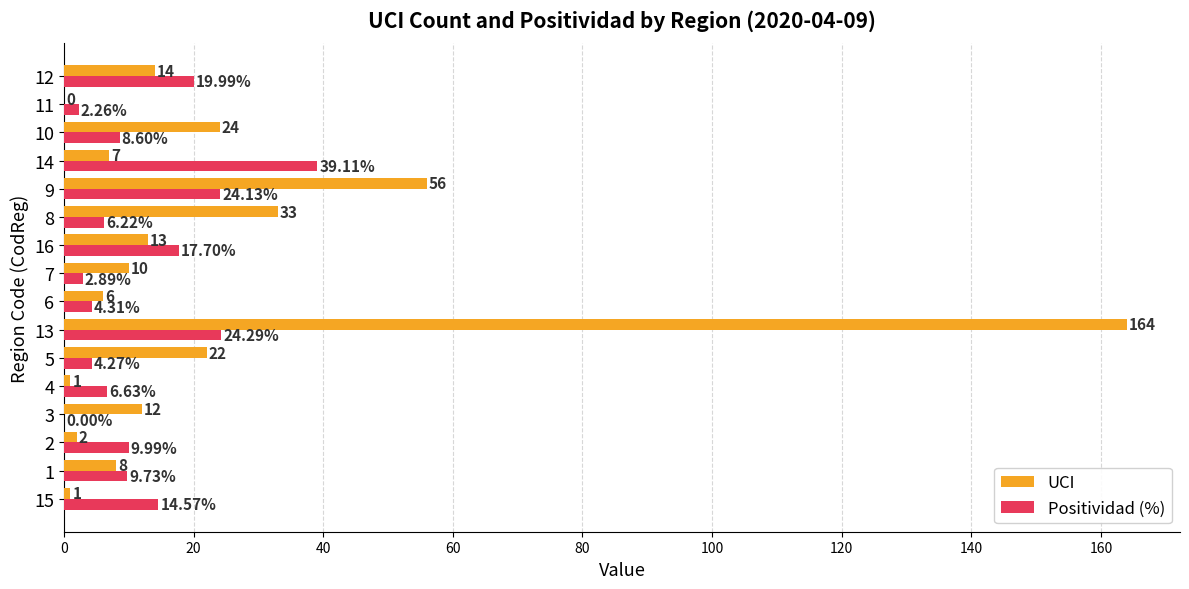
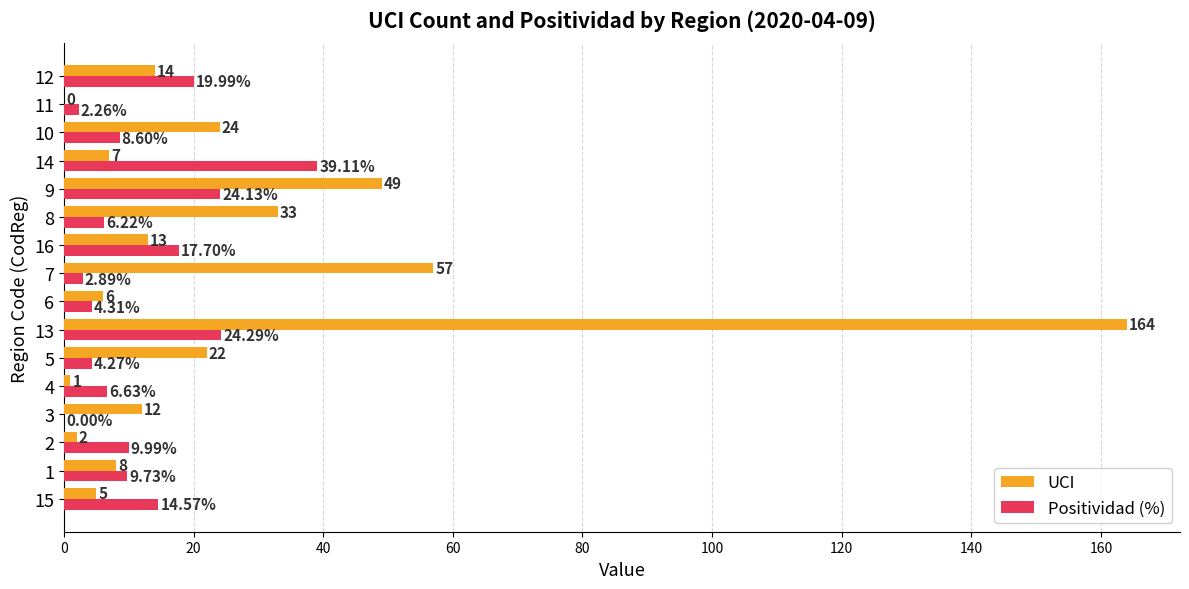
  {
    "UCI": {
      "12": "14",
      "11": "0",
      "10": "24",
      "14": "7",
-     "9": "56",
+     "9": "49",
      "8": "33",
      "16": "13",
-     "7": "10",
+     "7": "57",
      "13": "164",
      "5": "22",
      "4": "1",
      "3": "12",
      "2": "2",
      "1": "8",
-     "15": "1"
+     "15": "5"
    },
    "Positividad (%)": {
      "12": "19.99%",
      "11": "2.26%",
      "10": "8.60%",
      "14": "39.11%",
      "9": "24.13%",
      "8": "6.22%",
      "16": "17.70%",
      "7": "2.89%",
      "6": "4.31%",
      "13": "24.29%",
      "5": "4.27%",
      "4": "6.63%",
      "3": "0.00%",
      "2": "9.99%",
      "1": "9.73%",
      "15": "14.57%"
    }
  }
